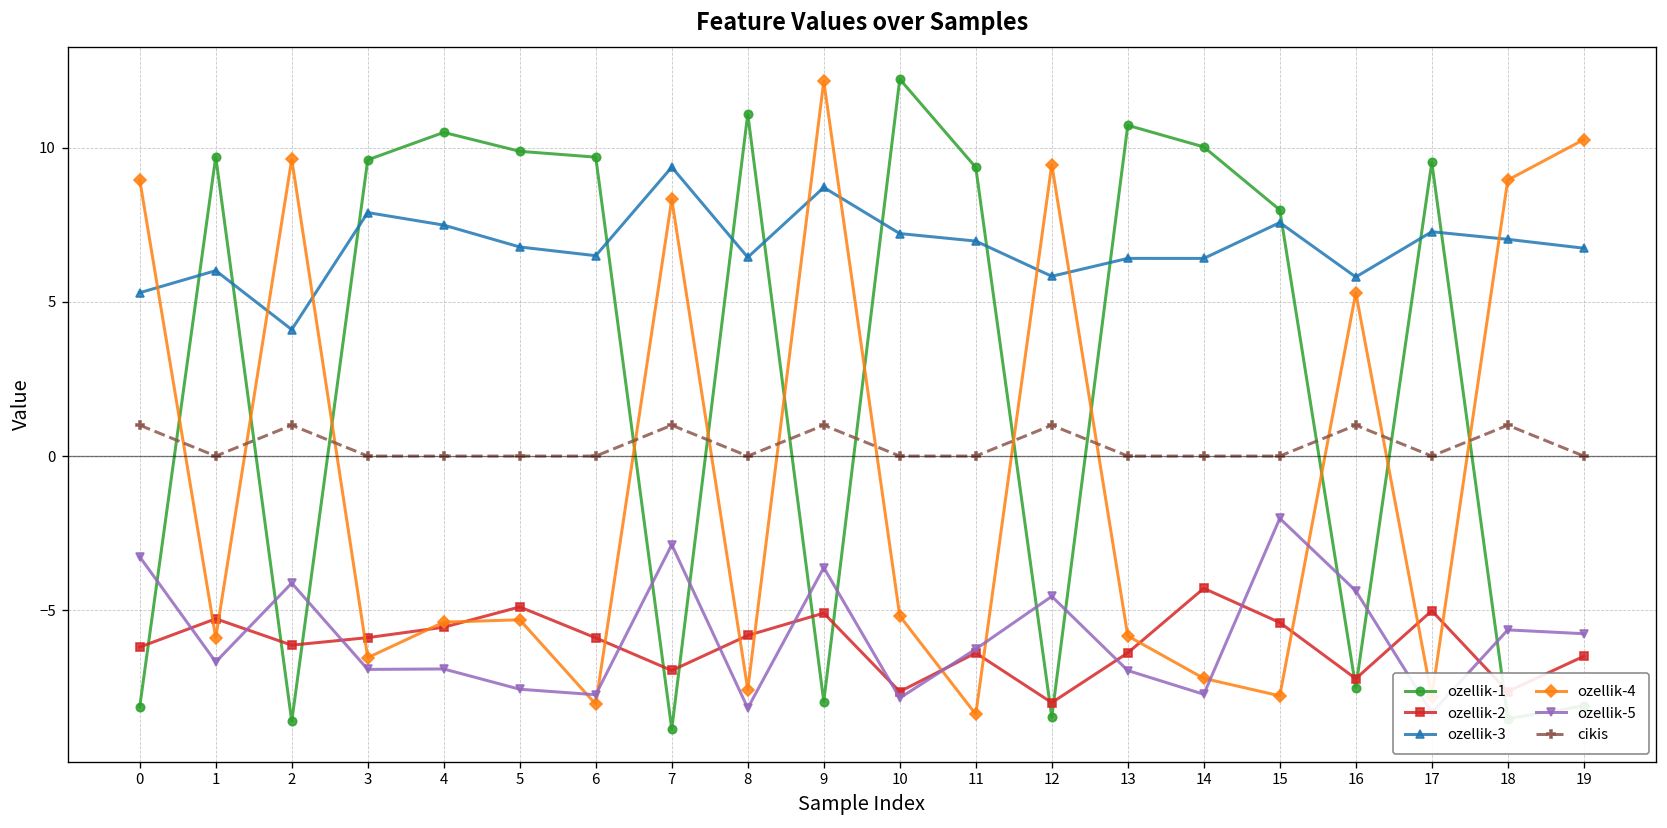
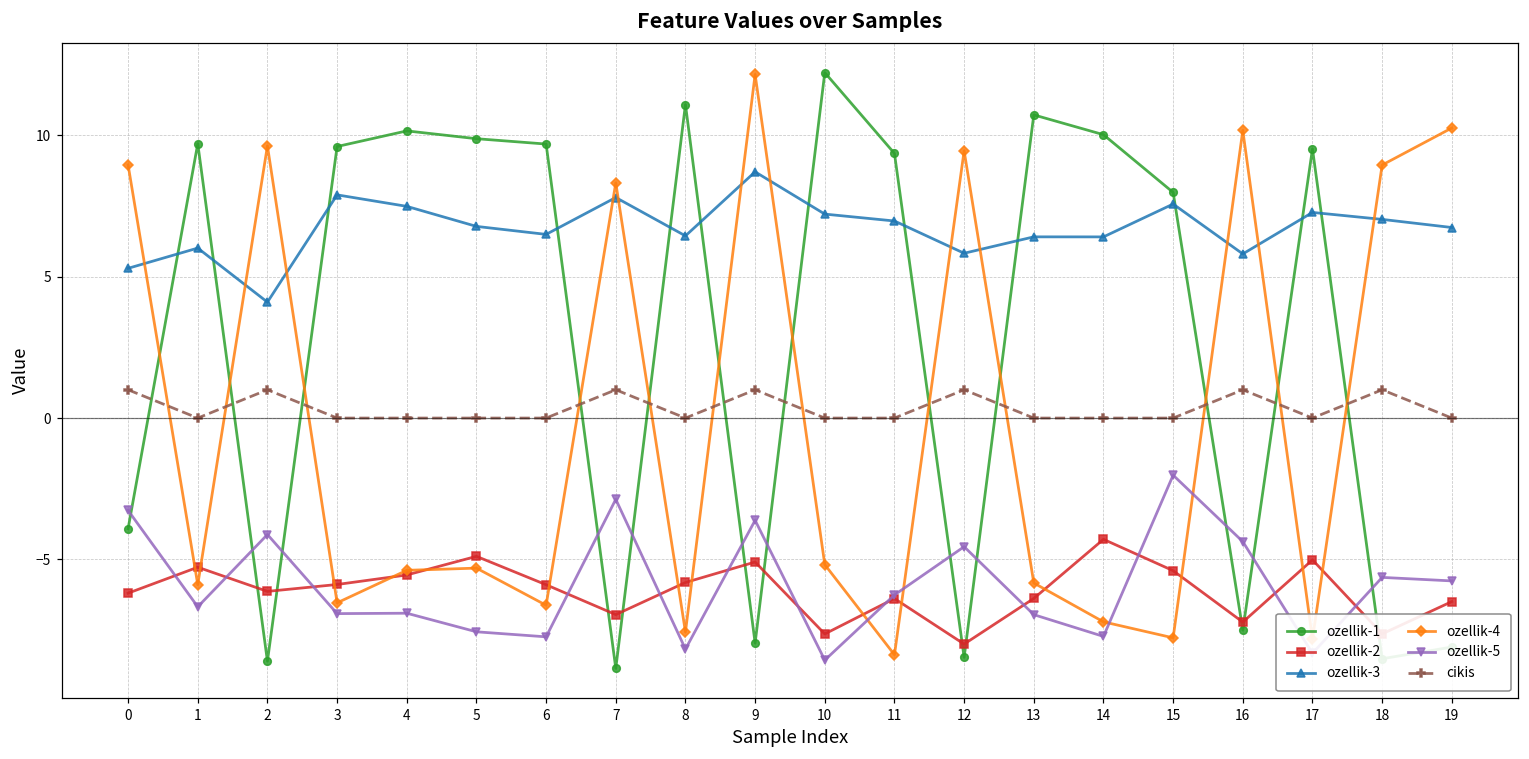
  {
    "ozellik-1": {
-     "0": -8.1,
+     "0": -3.9,
      "1": 9.7,
      "2": -8.6,
      "3": 9.6,
-     "4": 10.5,
+     "4": 10.2,
      "5": 9.9,
      "6": 9.7,
      "7": -8.9,
      "8": 11.1,
      "9": -8.0,
      "10": 12.2,
      "11": 9.4,
      "12": -8.5,
      "13": 10.7,
      "14": 10.0,
      "15": 8.0,
      "16": -7.5,
      "17": 9.5
    },
    "ozellik-2": {
      "0": -6.2,
      "1": -5.3,
      "2": -6.1,
      "3": -5.9,
      "4": -5.6,
      "5": -4.9,
      "6": -5.9,
      "7": -7.0,
      "8": -5.8,
      "9": -5.1,
      "10": -7.6,
      "11": -6.4,
      "12": -8.0,
      "13": -6.4,
      "14": -4.3,
      "15": -5.4,
      "16": -7.2,
      "17": -5.0,
      "19": -6.5
    },
    "ozellik-3": {
      "0": 5.3,
      "1": 6.0,
      "2": 4.1,
      "3": 7.9,
      "4": 7.5,
      "5": 6.8,
      "6": 6.5,
-     "7": 9.4,
+     "7": 7.8,
      "8": 6.4,
      "9": 8.7,
      "10": 7.2,
      "11": 7.0,
      "12": 5.8,
      "13": 6.4,
      "14": 6.4,
      "15": 7.6,
      "16": 5.8,
      "17": 7.3,
      "18": 7.0,
      "19": 6.7
    },
    "ozellik-4": {
      "0": 9.0,
      "1": -5.9,
      "2": 9.6,
      "3": -6.5,
      "4": -5.4,
      "5": -5.3,
-     "6": -8.0,
+     "6": -6.6,
      "7": 8.3,
      "8": -7.6,
      "9": 12.2,
      "10": -5.2,
      "11": -8.4,
      "12": 9.5,
      "13": -5.8,
      "14": -7.2,
      "15": -7.8,
-     "16": 5.3,
+     "16": 10.2,
      "18": 9.0,
      "19": 10.3
    },
    "ozellik-5": {
      "0": -3.3,
      "1": -6.7,
      "2": -4.1,
      "3": -6.9,
      "4": -6.9,
      "5": -7.6,
      "6": -7.7,
      "7": -2.9,
      "8": -8.2,
      "9": -3.6,
-     "10": -7.8,
+     "10": -8.6,
      "11": -6.3,
      "12": -4.5,
      "13": -7.0,
      "14": -7.7,
      "15": -2.0,
      "16": -4.4,
      "18": -5.6,
      "19": -5.8
    },
    "cikis": {
      "0": 1.0,
      "1": 0.0,
      "2": 1.0,
      "3": 0.0,
      "4": 0.0,
      "5": 0.0,
      "6": 0.0,
      "7": 1.0,
      "8": 0.0,
      "9": 1.0,
      "10": 0.0,
      "11": 0.0,
      "12": 1.0,
      "13": 0.0,
      "14": 0.0,
      "15": 0.0,
      "16": 1.0,
      "17": 0.0,
      "18": 1.0,
      "19": 0.0
    }
  }
